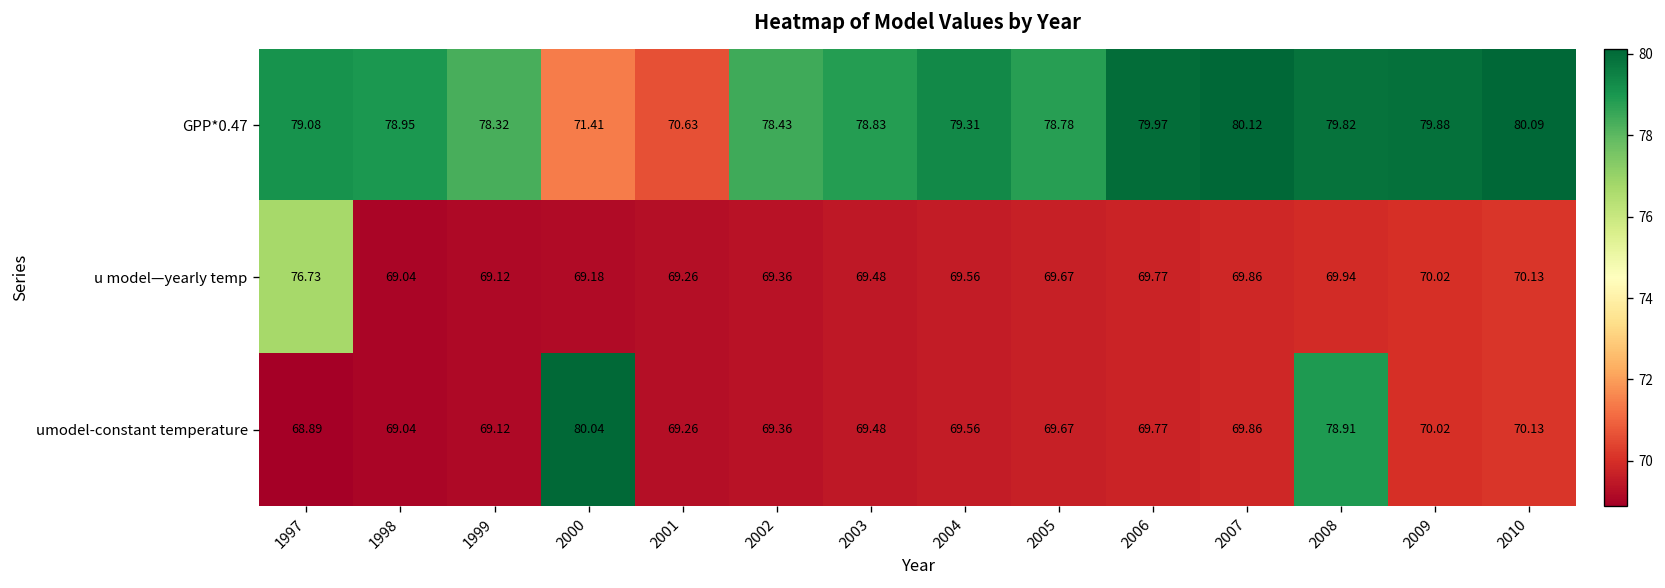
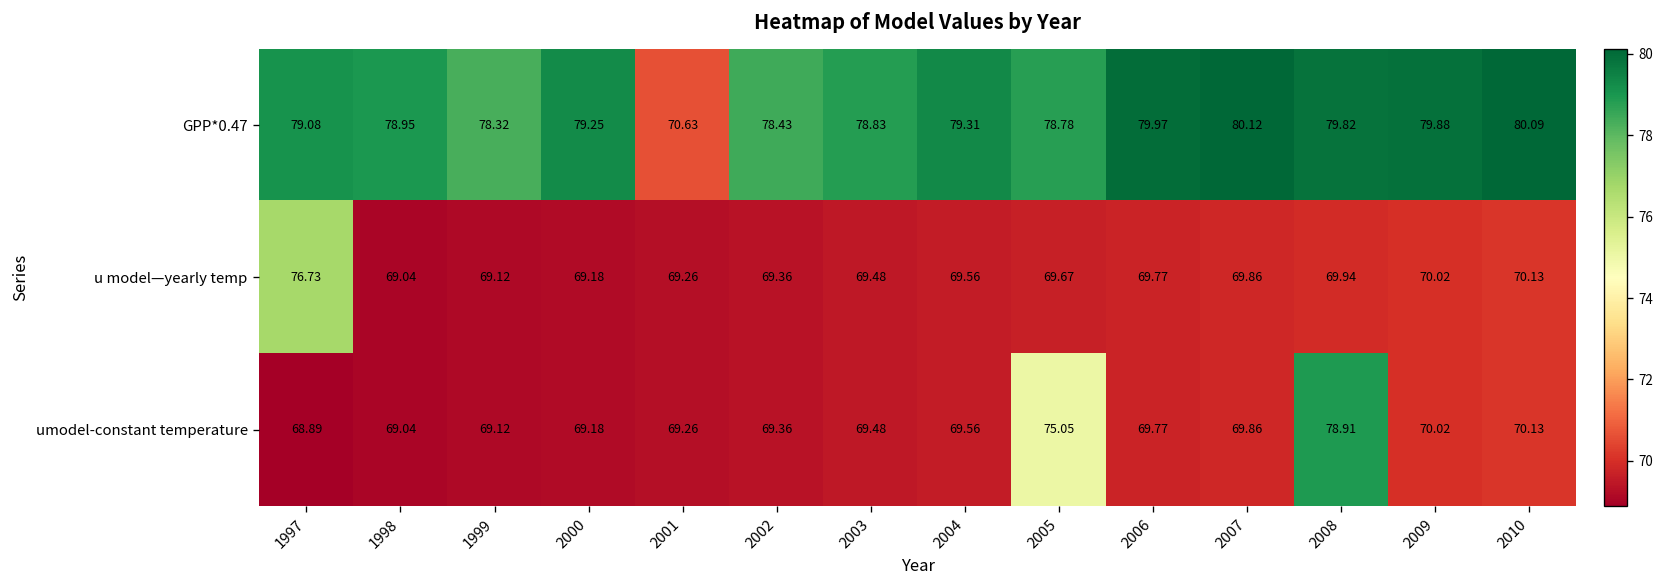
  {
    "GPP*0.47": {
      "1997": 79.08,
      "1998": 78.95,
      "1999": 78.32,
-     "2000": 71.41,
+     "2000": 79.25,
      "2001": 70.63,
      "2002": 78.43,
      "2003": 78.83,
      "2004": 79.31,
      "2005": 78.78,
      "2006": 79.97,
      "2007": 80.12,
      "2008": 79.82,
      "2009": 79.88,
      "2010": 80.09
    },
    "u model—yearly temp": {
      "1997": 76.73,
      "1998": 69.04,
      "1999": 69.12,
      "2000": 69.18,
      "2001": 69.26,
      "2002": 69.36,
      "2003": 69.48,
      "2004": 69.56,
      "2005": 69.67,
      "2006": 69.77,
      "2007": 69.86,
      "2008": 69.94,
      "2009": 70.02,
      "2010": 70.13
    },
    "umodel-constant temperature": {
      "1997": 68.89,
      "1998": 69.04,
      "1999": 69.12,
-     "2000": 80.04,
+     "2000": 69.18,
      "2001": 69.26,
      "2002": 69.36,
      "2003": 69.48,
      "2004": 69.56,
-     "2005": 69.67,
+     "2005": 75.05,
      "2006": 69.77,
      "2007": 69.86,
      "2008": 78.91,
      "2009": 70.02,
      "2010": 70.13
    }
  }
